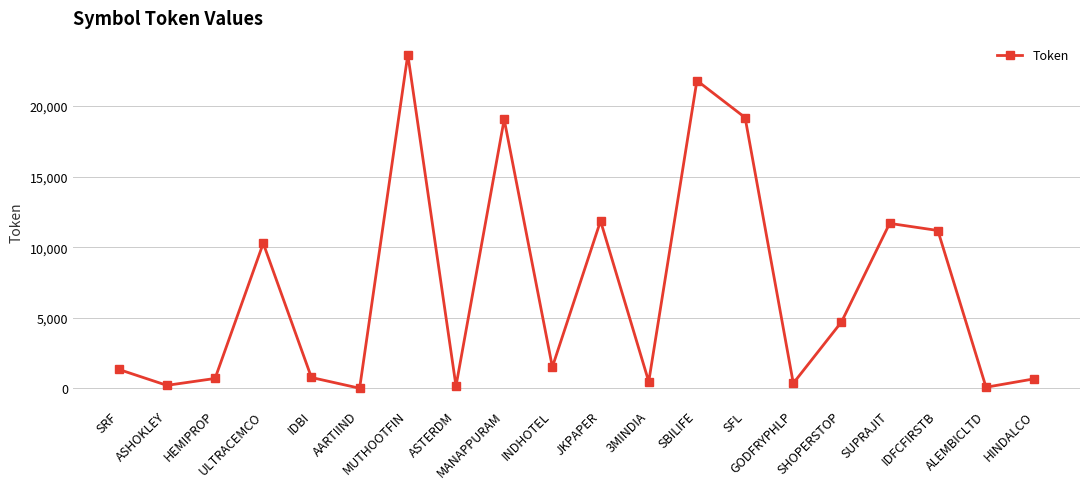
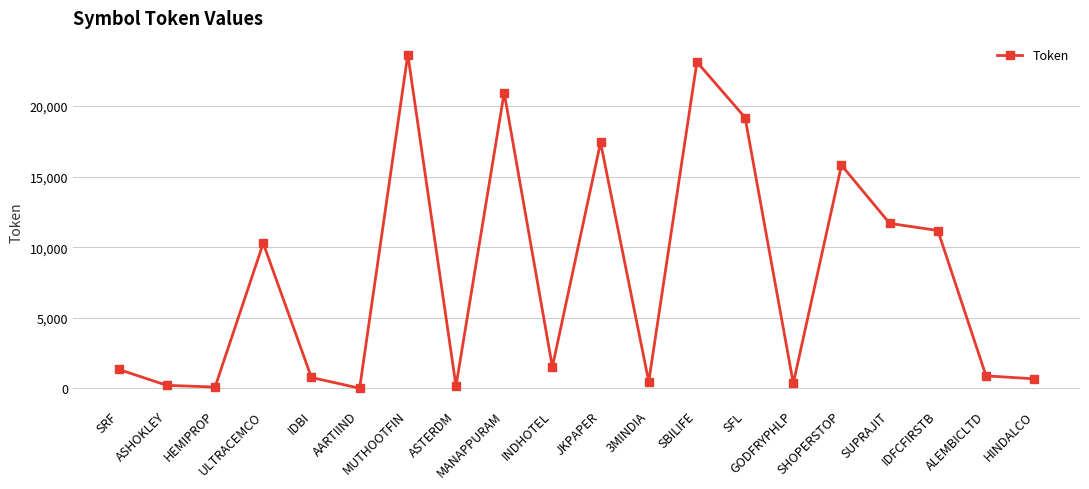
  {
    "SRF": "1,300",
    "ASHOKLEY": "200",
-   "HEMIPROP": "700",
+   "HEMIPROP": "100",
    "ULTRACEMCO": "10,300",
    "IDBI": "800",
    "AARTIIND": "0",
    "MUTHOOTFIN": "23,700",
    "ASTERDM": "200",
-   "MANAPPURAM": "19,100",
+   "MANAPPURAM": "21,000",
    "INDHOTEL": "1,500",
-   "JKPAPER": "11,900",
+   "JKPAPER": "17,400",
    "3MINDIA": "500",
-   "SBILIFE": "21,800",
+   "SBILIFE": "23,100",
    "SFL": "19,200",
    "GODFRYPHLP": "400",
-   "SHOPERSTOP": "4,700",
+   "SHOPERSTOP": "15,800",
    "SUPRAJIT": "11,700",
    "IDFCFIRSTB": "11,200",
-   "ALEMBICLTD": "100",
+   "ALEMBICLTD": "900",
    "HINDALCO": "700"
  }
